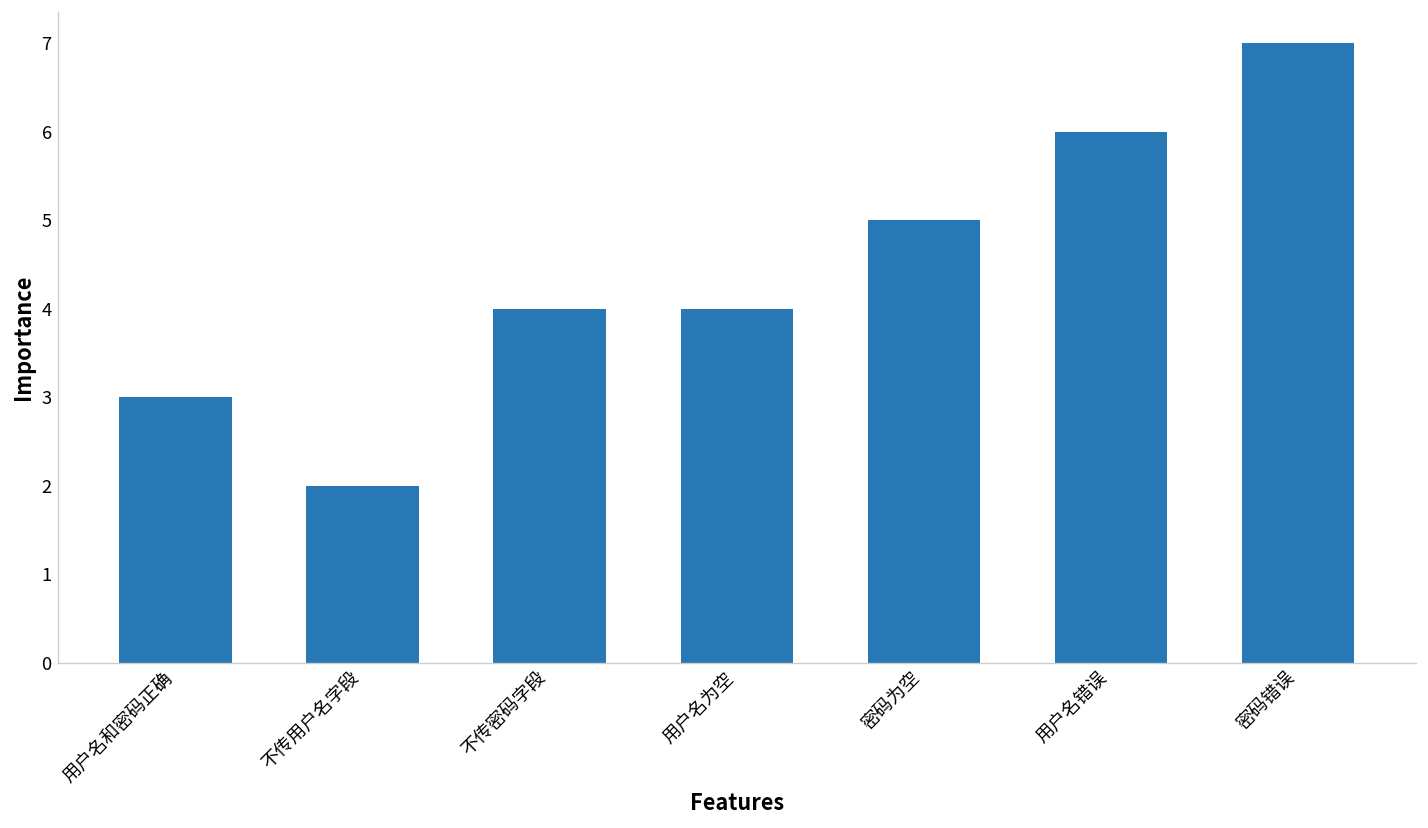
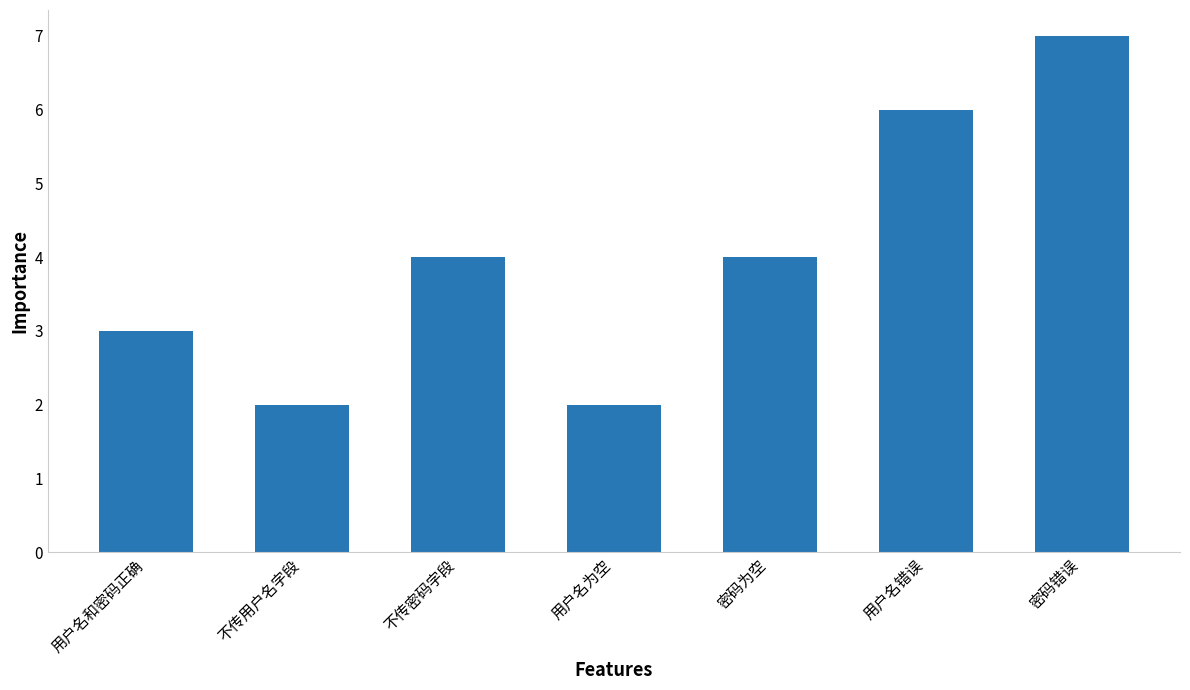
  {
    "用户名和密码正确": 3,
    "不传用户名字段": 2,
    "不传密码字段": 4,
-   "用户名为空": 4,
-   "密码为空": 5,
+   "用户名为空": 2,
+   "密码为空": 4,
    "用户名错误": 6,
    "密码错误": 7
  }
